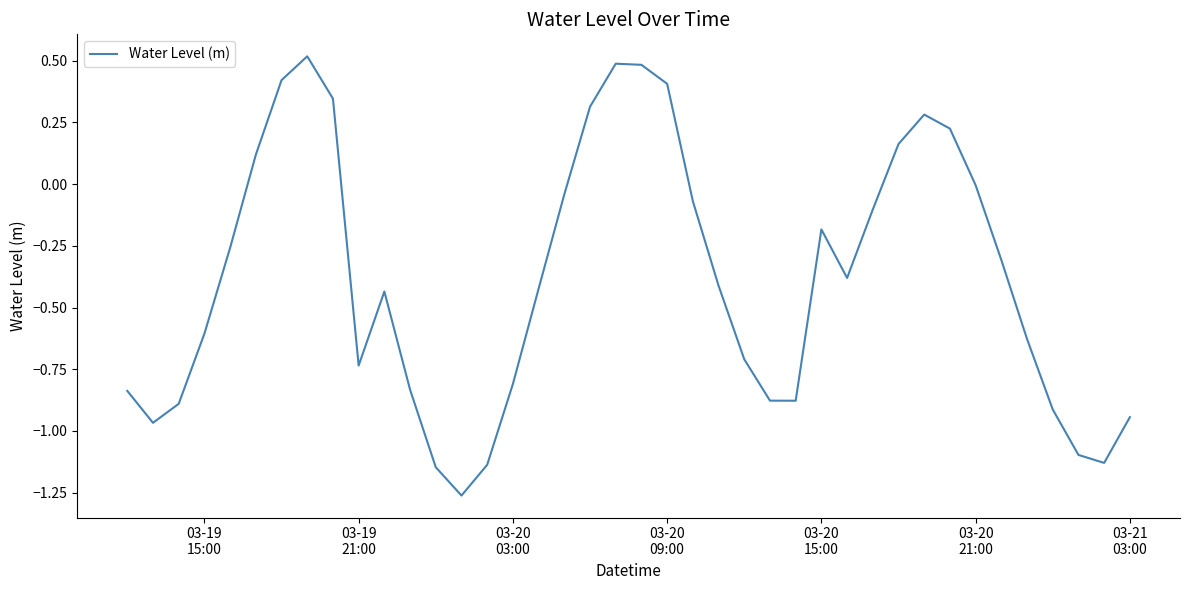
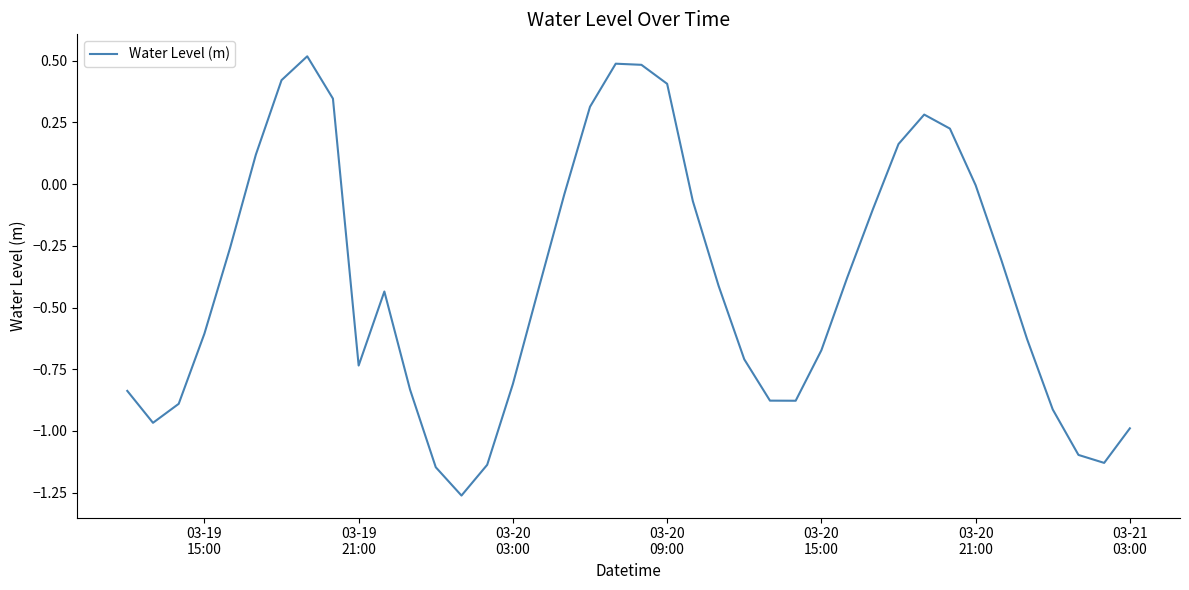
  {
    "03-19 15:00": -0.61,
    "03-19 21:00": -0.74,
    "03-20 03:00": -0.81,
    "03-20 09:00": 0.41,
-   "03-20 15:00": -0.18,
+   "03-20 15:00": -0.67,
    "03-20 21:00": 0.00,
-   "03-21 03:00": -0.94
+   "03-21 03:00": -0.99
  }
